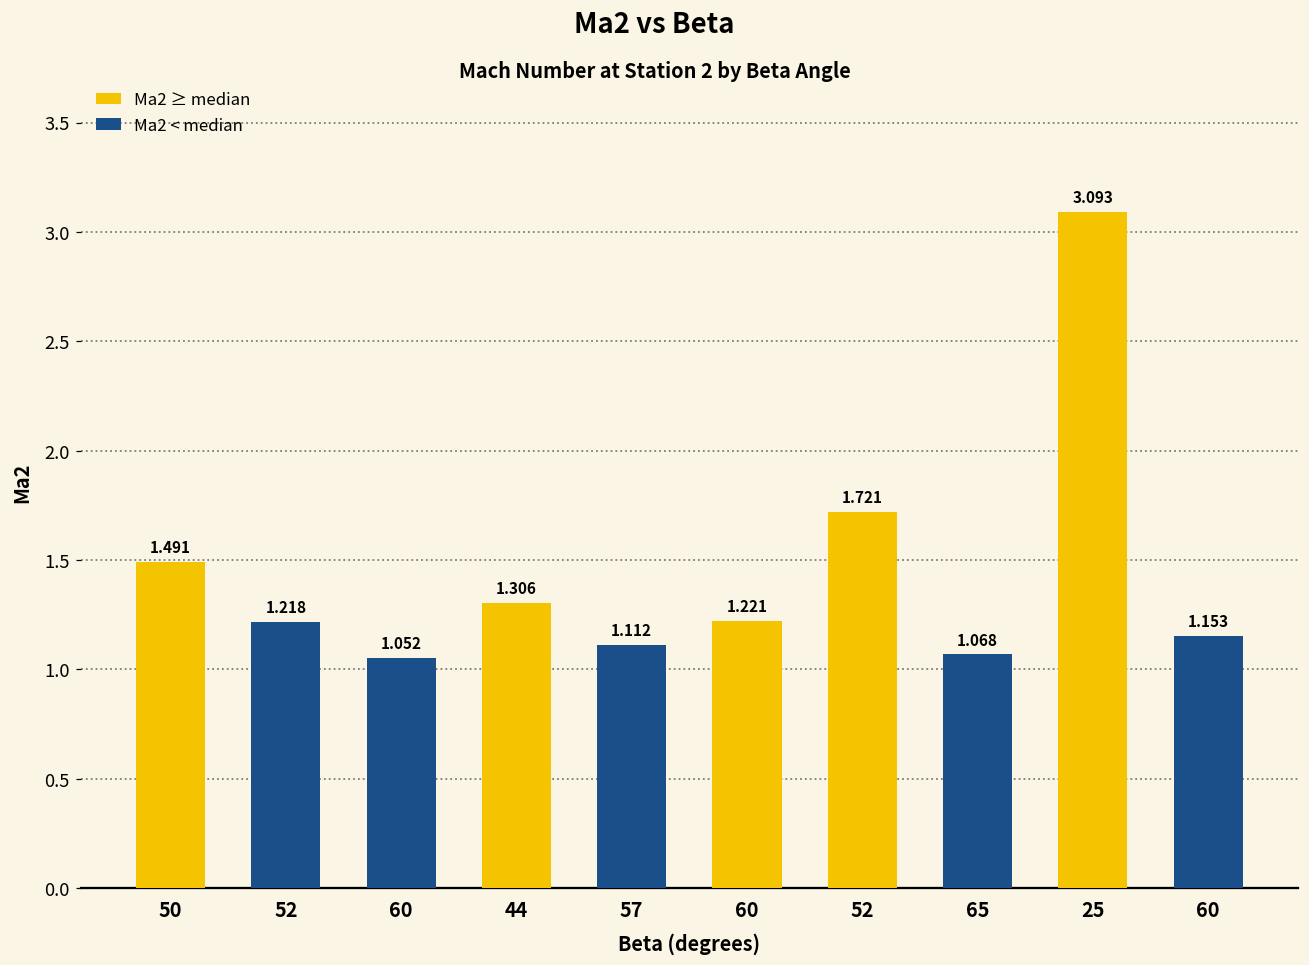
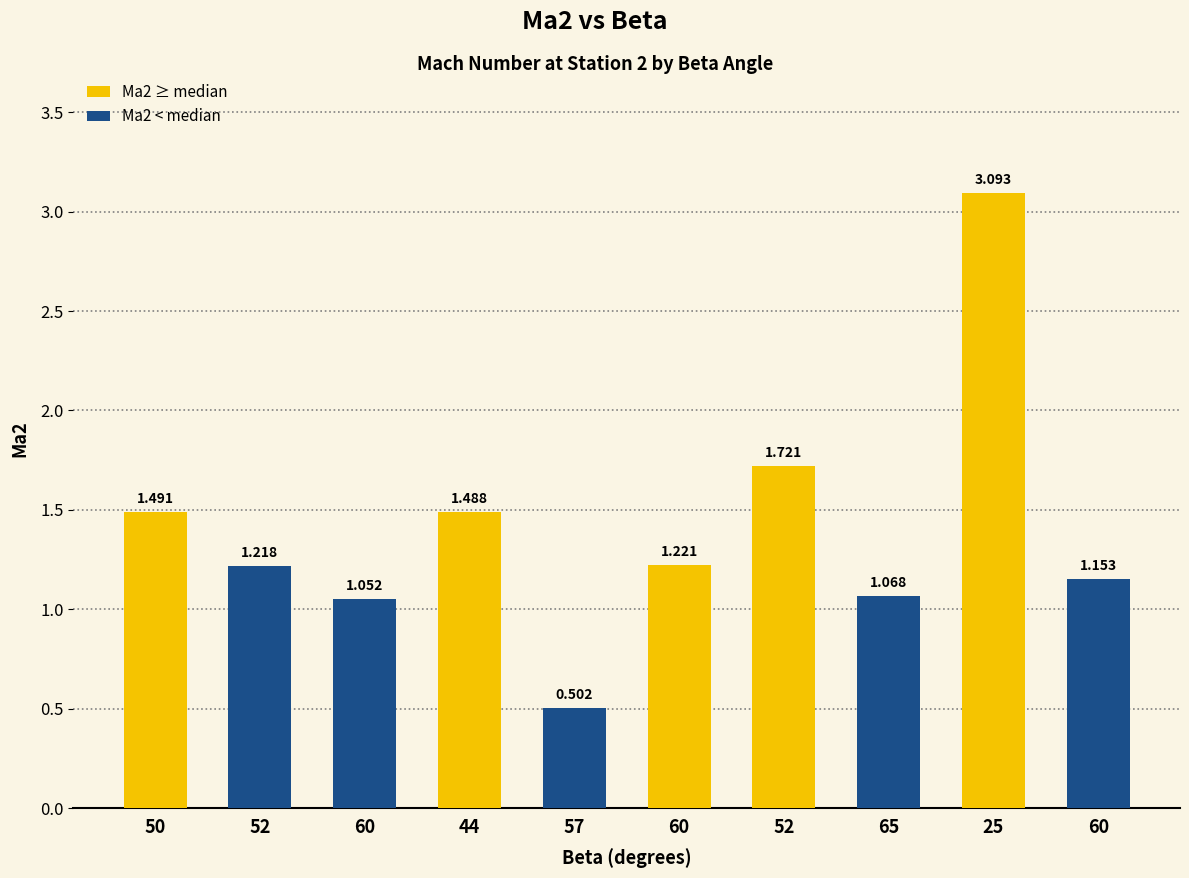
  {
    "50": 1.491,
-   "44": 1.306,
-   "57": 1.112,
+   "44": 1.488,
+   "57": 0.502,
    "65": 1.068,
    "25": 3.093
  }
